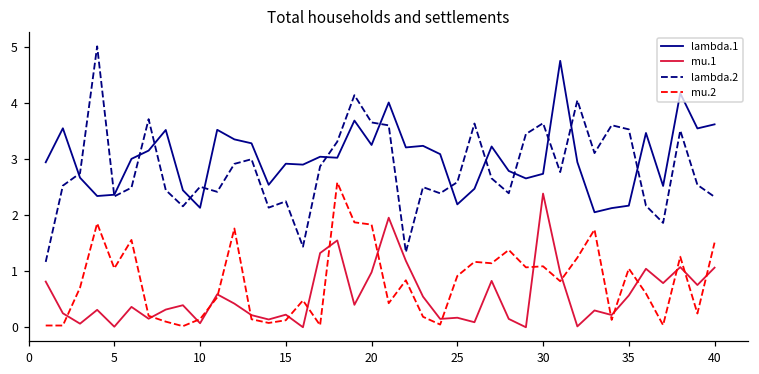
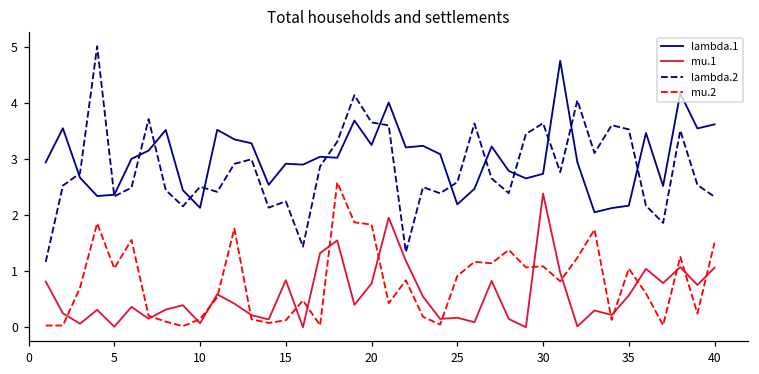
  {
    "mu.1": {
      "5": 0.0,
      "10": 0.1,
-     "15": 0.2,
-     "20": 1.0,
+     "15": 0.8,
+     "20": 0.8,
      "25": 0.2,
      "30": 2.4,
      "35": 0.6,
      "40": 1.1
    },
    "mu.2": {
      "5": 1.1,
      "10": 0.1,
      "15": 0.1,
      "20": 1.8,
      "25": 0.9,
      "30": 1.1,
      "35": 1.0,
      "40": 1.5
    }
  }
